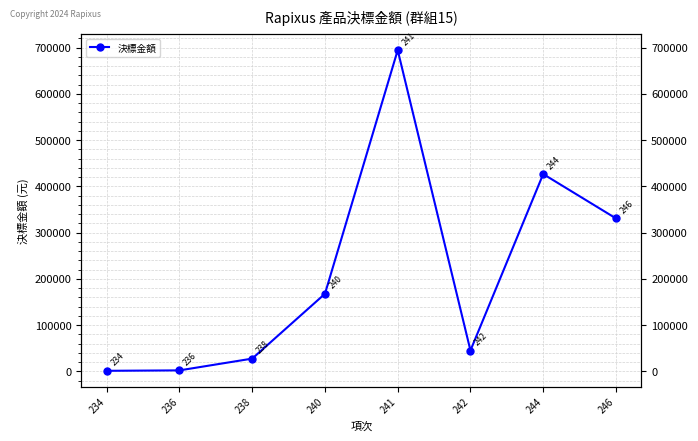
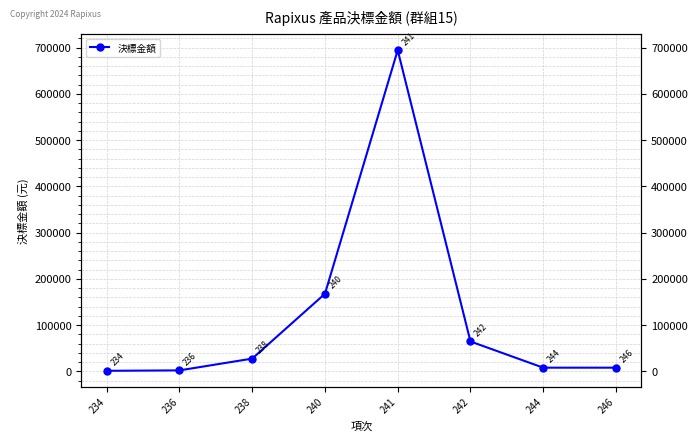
  {
-   "242": 50000,
-   "244": 430000,
-   "246": 330000
+   "242": 60000,
+   "244": 10000,
+   "246": 10000
  }
